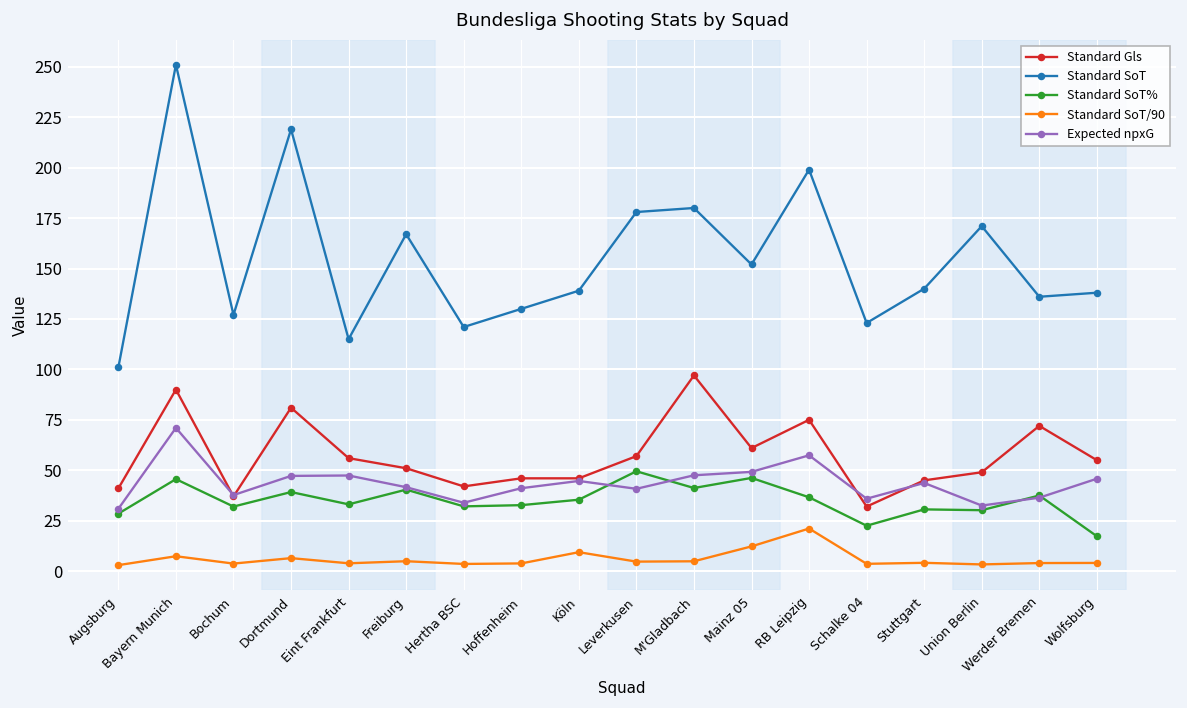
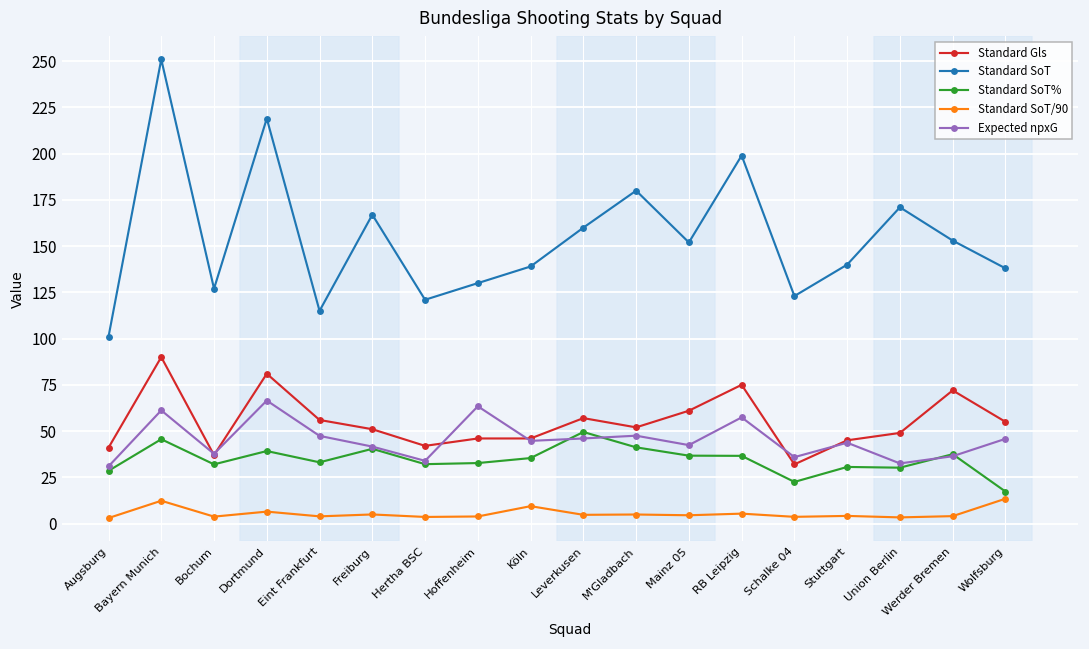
  {
    "Standard Gls": {
      "Augsburg": 41,
      "Bayern Munich": 90,
      "Dortmund": 81,
      "Eint Frankfurt": 56,
      "Freiburg": 51,
      "Hertha BSC": 42,
      "Hoffenheim": 46,
      "Leverkusen": 57,
-     "M'Gladbach": 97,
+     "M'Gladbach": 52,
      "Mainz 05": 61,
      "RB Leipzig": 75,
      "Schalke 04": 32,
      "Union Berlin": 49,
      "Werder Bremen": 72,
      "Wolfsburg": 55
    },
    "Standard SoT": {
      "Augsburg": 101,
      "Bayern Munich": 251,
      "Bochum": 127,
      "Dortmund": 219,
      "Eint Frankfurt": 115,
      "Freiburg": 167,
      "Hertha BSC": 121,
      "Hoffenheim": 130,
      "Köln": 139,
-     "Leverkusen": 178,
+     "Leverkusen": 160,
      "M'Gladbach": 180,
      "Mainz 05": 152,
      "RB Leipzig": 199,
      "Schalke 04": 123,
      "Stuttgart": 140,
      "Union Berlin": 171,
-     "Werder Bremen": 136,
+     "Werder Bremen": 153,
      "Wolfsburg": 138
    },
    "Standard SoT%": {
      "Augsburg": 29,
      "Bayern Munich": 46,
      "Bochum": 32,
      "Dortmund": 39,
      "Eint Frankfurt": 33,
      "Hertha BSC": 32,
      "Hoffenheim": 33,
      "Köln": 35,
      "Leverkusen": 50,
      "M'Gladbach": 41,
-     "Mainz 05": 46,
+     "Mainz 05": 37,
      "RB Leipzig": 37,
      "Schalke 04": 23,
      "Stuttgart": 31,
      "Union Berlin": 30,
      "Wolfsburg": 17
    },
    "Standard SoT/90": {
      "Augsburg": 3,
-     "Bayern Munich": 7,
+     "Bayern Munich": 12,
      "Bochum": 4,
      "Dortmund": 6,
      "Eint Frankfurt": 4,
      "Freiburg": 5,
      "Hertha BSC": 4,
      "Hoffenheim": 4,
      "Köln": 9,
      "Leverkusen": 5,
      "M'Gladbach": 5,
-     "Mainz 05": 12,
-     "RB Leipzig": 21,
+     "Mainz 05": 4,
+     "RB Leipzig": 5,
      "Schalke 04": 4,
      "Stuttgart": 4,
      "Union Berlin": 3,
      "Werder Bremen": 4,
-     "Wolfsburg": 4
+     "Wolfsburg": 13
    },
    "Expected npxG": {
      "Augsburg": 31,
-     "Bayern Munich": 71,
-     "Dortmund": 47,
+     "Bayern Munich": 61,
+     "Dortmund": 67,
      "Eint Frankfurt": 47,
      "Hertha BSC": 34,
-     "Hoffenheim": 41,
-     "Leverkusen": 41,
+     "Hoffenheim": 63,
+     "Leverkusen": 46,
      "M'Gladbach": 48,
-     "Mainz 05": 49,
+     "Mainz 05": 42,
      "RB Leipzig": 57,
      "Schalke 04": 36,
      "Union Berlin": 33,
      "Wolfsburg": 46
    }
  }
